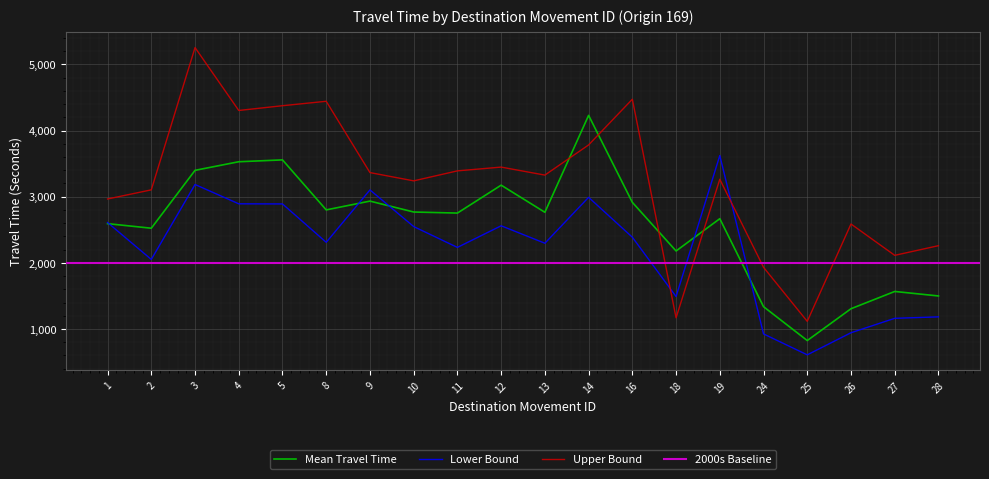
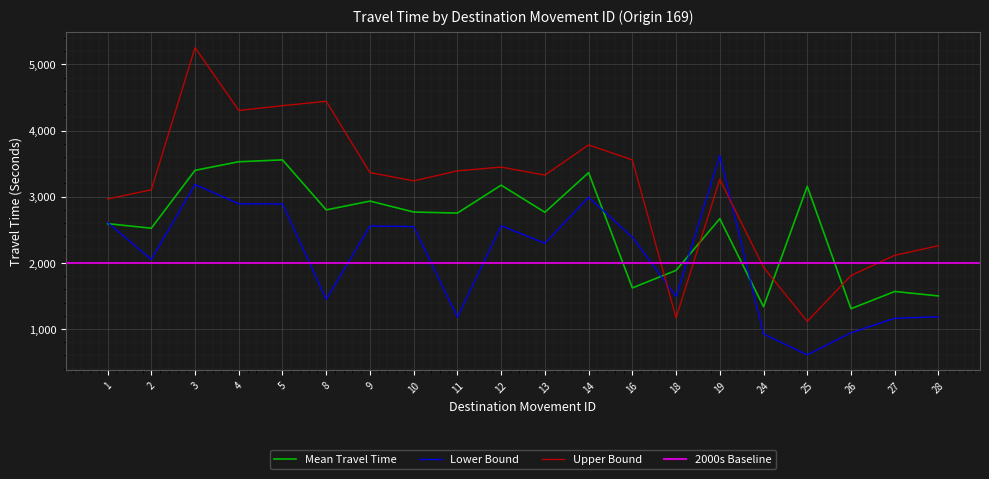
  {
    "Mean Travel Time": {
      "2": "2,500",
      "3": "3,400",
      "4": "3,500",
      "5": "3,600",
      "8": "2,800",
      "9": "2,900",
      "10": "2,800",
      "11": "2,800",
      "12": "3,200",
      "13": "2,800",
-     "14": "4,200",
-     "16": "2,900",
-     "18": "2,200",
+     "14": "3,400",
+     "16": "1,600",
+     "18": "1,900",
      "19": "2,700",
      "24": "1,300",
-     "25": "800",
+     "25": "3,200",
      "26": "1,300",
      "27": "1,600",
      "28": "1,500"
    },
    "Lower Bound": {
      "2": "2,100",
      "3": "3,200",
      "4": "2,900",
      "5": "2,900",
-     "8": "2,300",
-     "9": "3,100",
+     "8": "1,400",
+     "9": "2,600",
      "10": "2,500",
-     "11": "2,200",
+     "11": "1,200",
      "12": "2,600",
      "13": "2,300",
      "14": "3,000",
      "16": "2,400",
      "18": "1,500",
      "19": "3,600",
      "24": "900",
      "25": "600",
      "26": "900",
      "27": "1,200",
      "28": "1,200"
    },
    "Upper Bound": {
      "1": "3,000",
      "2": "3,100",
      "3": "5,300",
      "4": "4,300",
      "5": "4,400",
      "8": "4,400",
      "9": "3,400",
      "10": "3,200",
      "11": "3,400",
      "12": "3,400",
      "13": "3,300",
      "14": "3,800",
-     "16": "4,500",
+     "16": "3,600",
      "18": "1,200",
      "19": "3,300",
      "24": "1,900",
      "25": "1,100",
-     "26": "2,600",
+     "26": "1,800",
      "27": "2,100",
      "28": "2,300"
    }
  }
